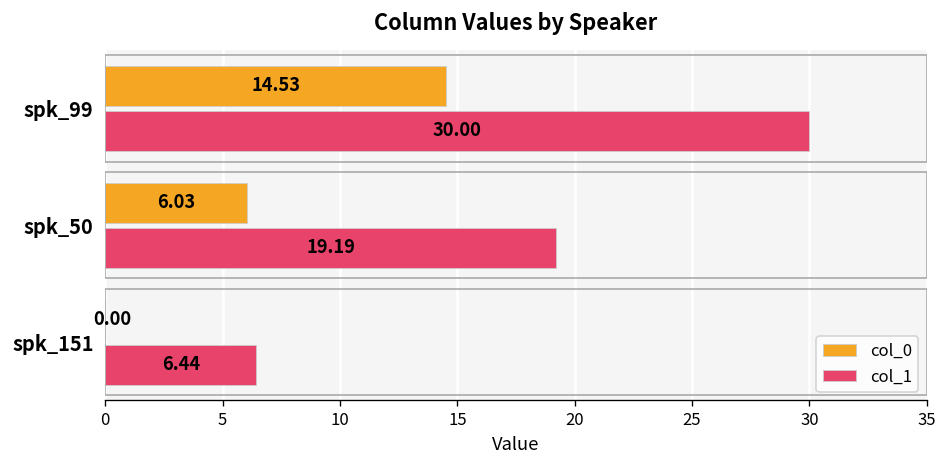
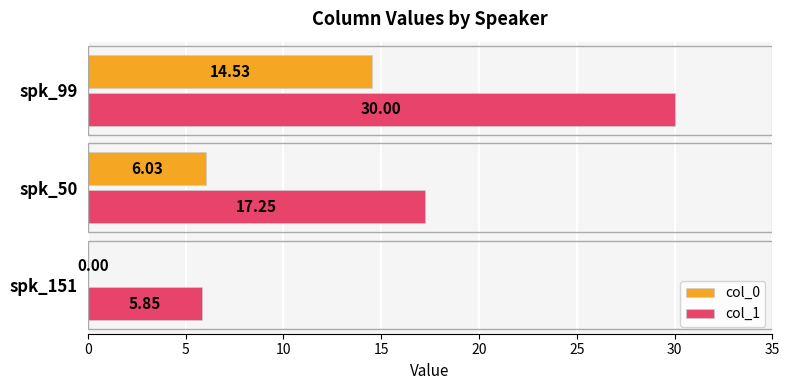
  {
    "col_0": {
      "spk_99": 14.53,
      "spk_50": 6.03,
      "spk_151": 0.00
    },
    "col_1": {
      "spk_99": 30.00,
-     "spk_50": 19.19,
-     "spk_151": 6.44
+     "spk_50": 17.25,
+     "spk_151": 5.85
    }
  }
